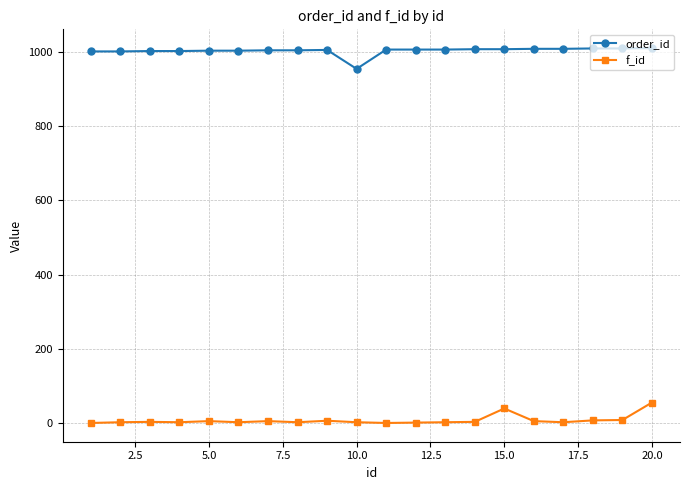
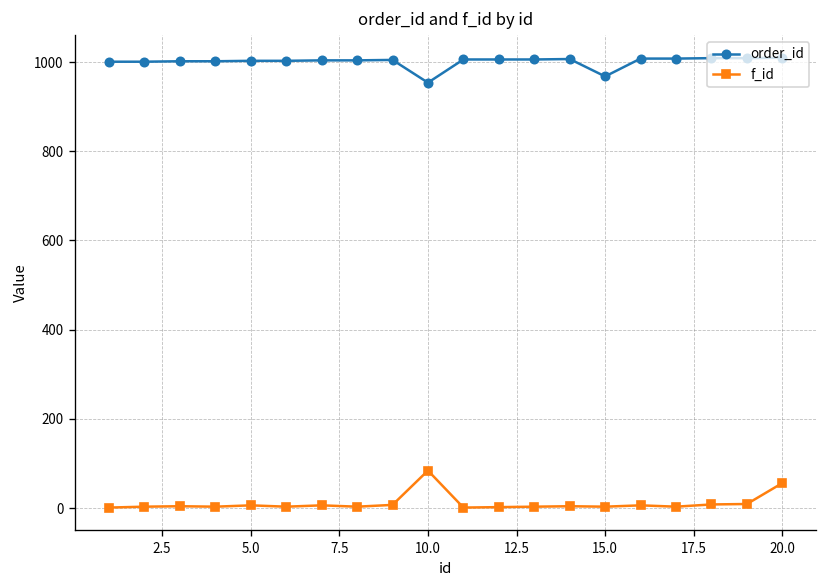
  {
    "order_id": {
      "5.0": 1000,
      "10.0": 950,
-     "15.0": 1010
+     "15.0": 970
    },
    "f_id": {
      "5.0": 10,
-     "10.0": 0,
-     "15.0": 40,
+     "10.0": 80,
+     "15.0": 0,
      "20.0": 60
    }
  }
